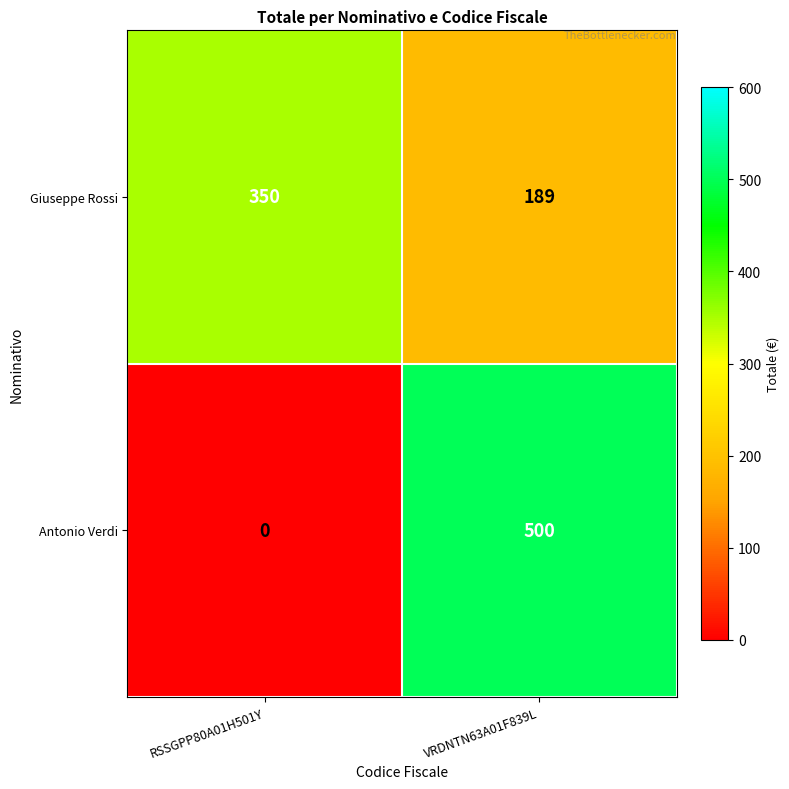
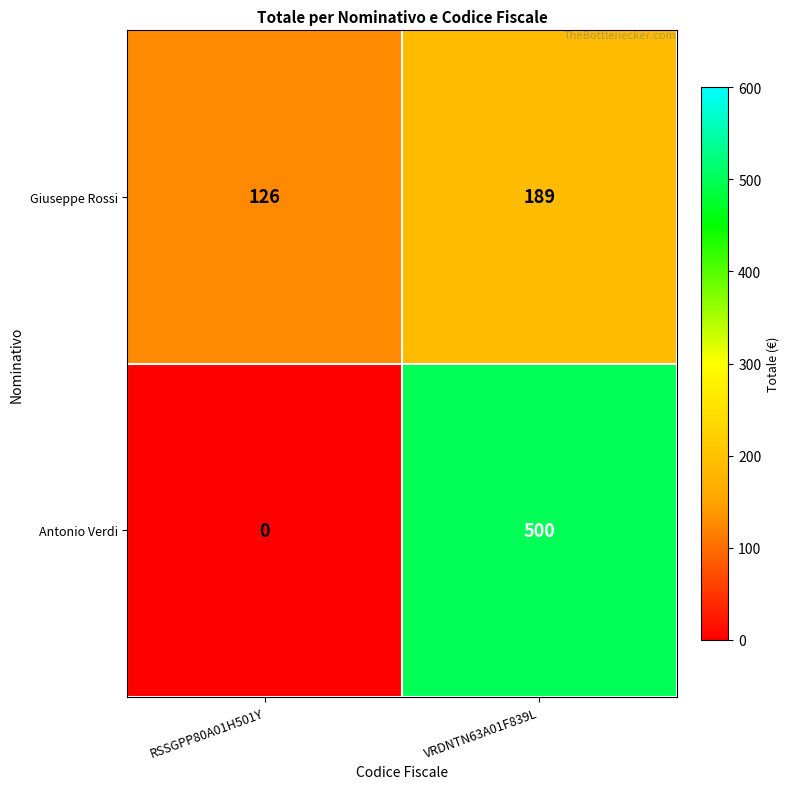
  {
    "Giuseppe Rossi": {
-     "RSSGPP80A01H501Y": 350
+     "RSSGPP80A01H501Y": 126
    },
    "Antonio Verdi": {
      "RSSGPP80A01H501Y": 0,
      "VRDNTN63A01F839L": 500
    }
  }
